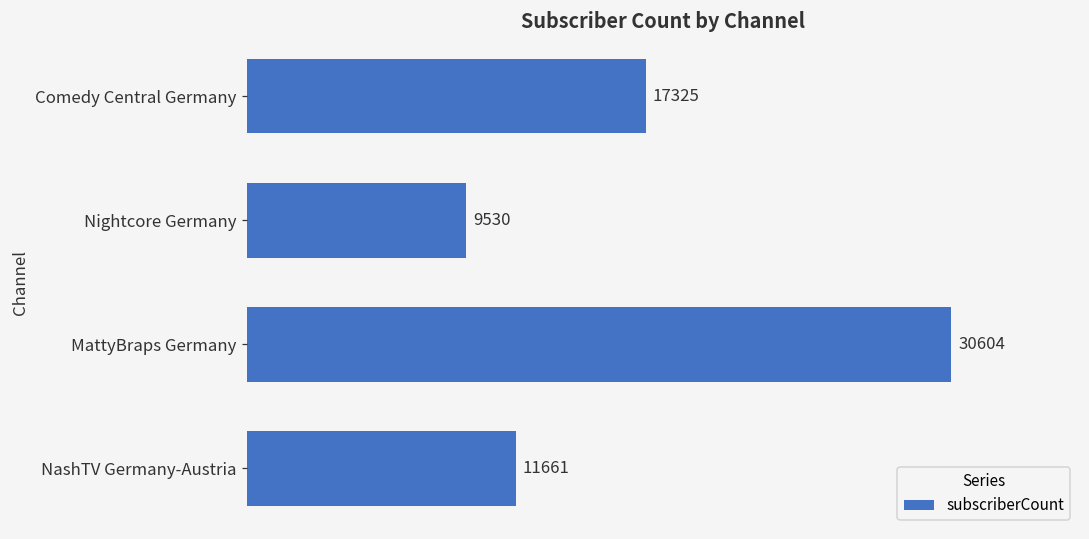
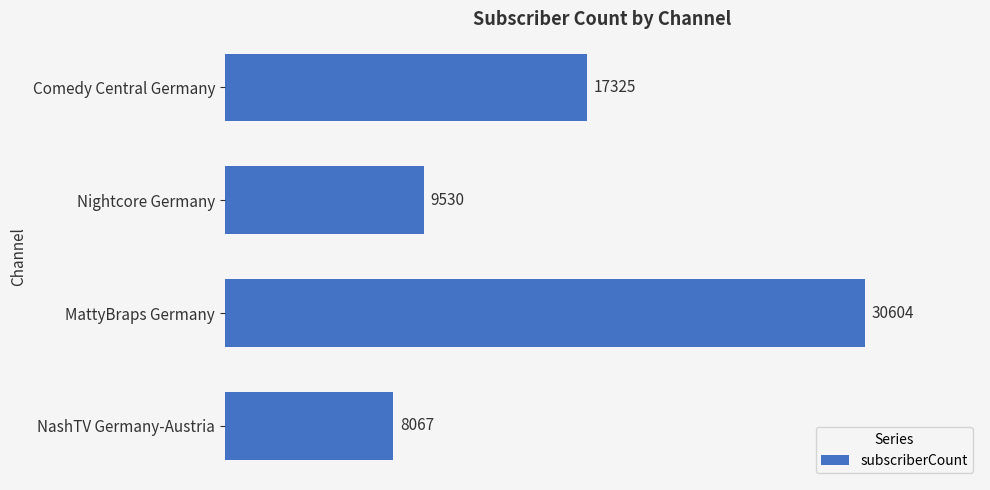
  {
    "Comedy Central Germany": 17325,
    "Nightcore Germany": 9530,
    "MattyBraps Germany": 30604,
-   "NashTV Germany-Austria": 11661
+   "NashTV Germany-Austria": 8067
  }
